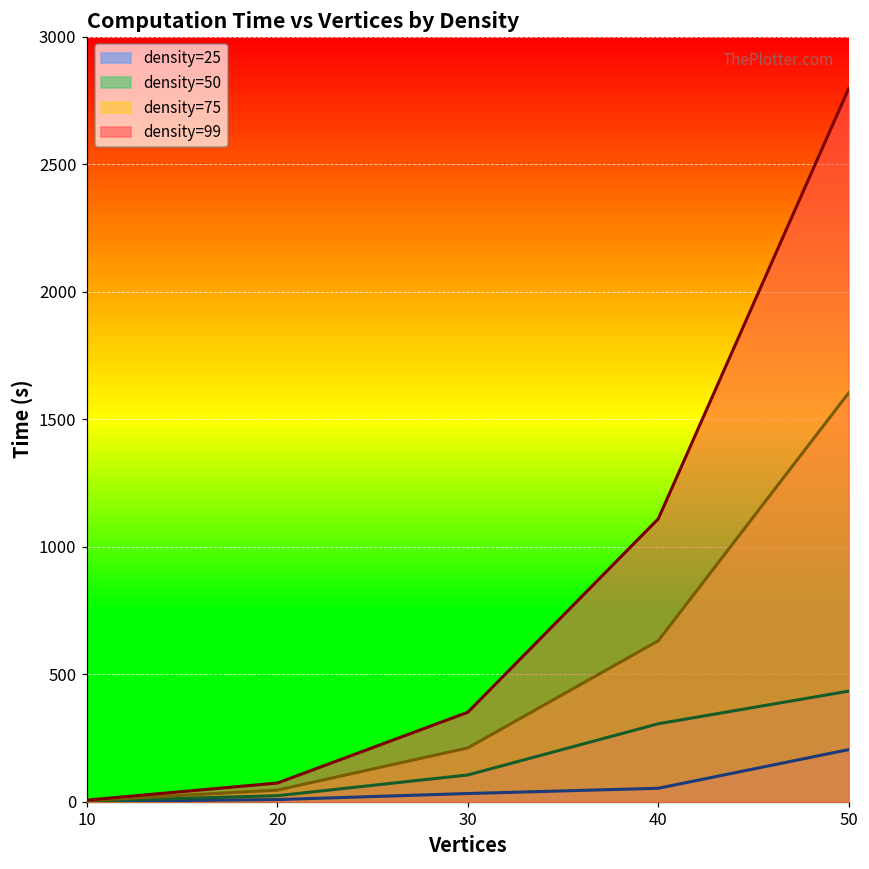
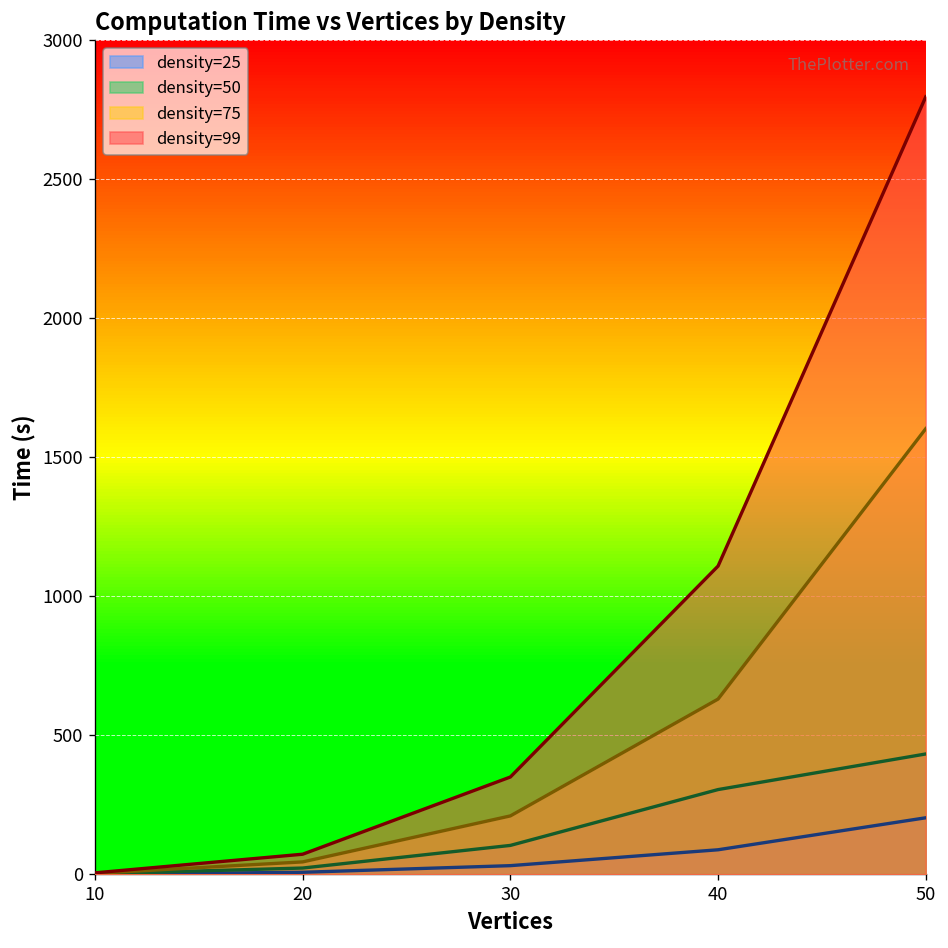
  {
    "density=25": {
      "20": 10,
      "30": 30,
-     "40": 50,
+     "40": 90,
      "50": 200
    },
    "density=50": {
      "20": 20,
      "30": 100,
      "40": 310,
      "50": 430
    },
    "density=75": {
      "20": 50,
      "30": 210,
      "40": 630,
      "50": 1600
    },
    "density=99": {
      "20": 70,
      "30": 350,
      "40": 1110,
      "50": 2800
    }
  }
